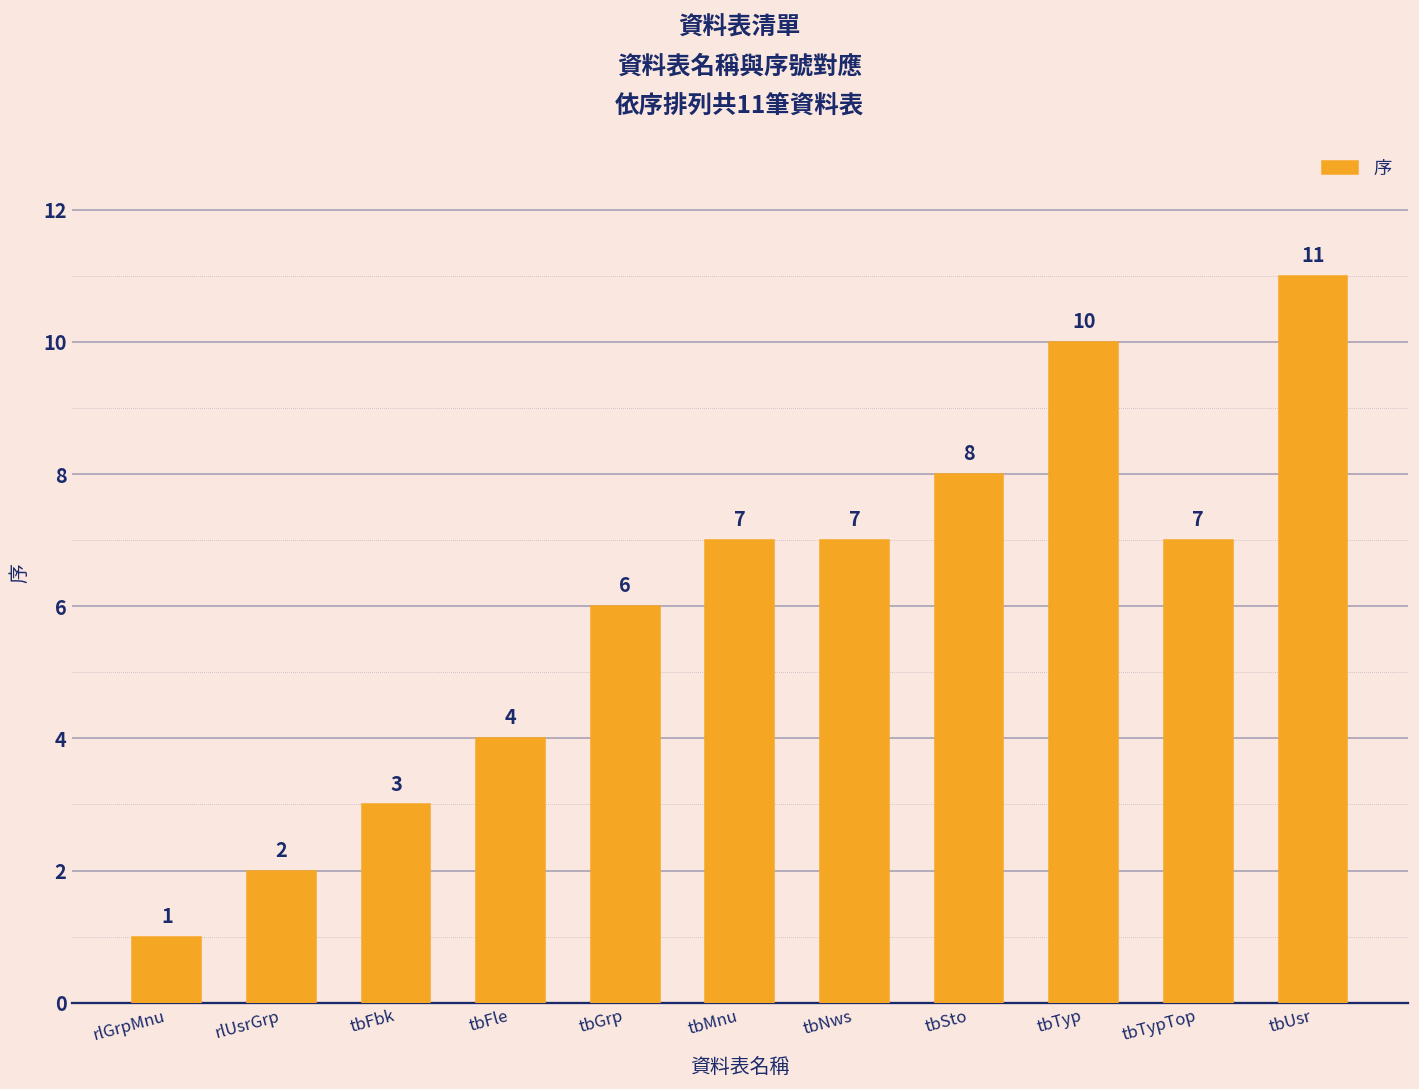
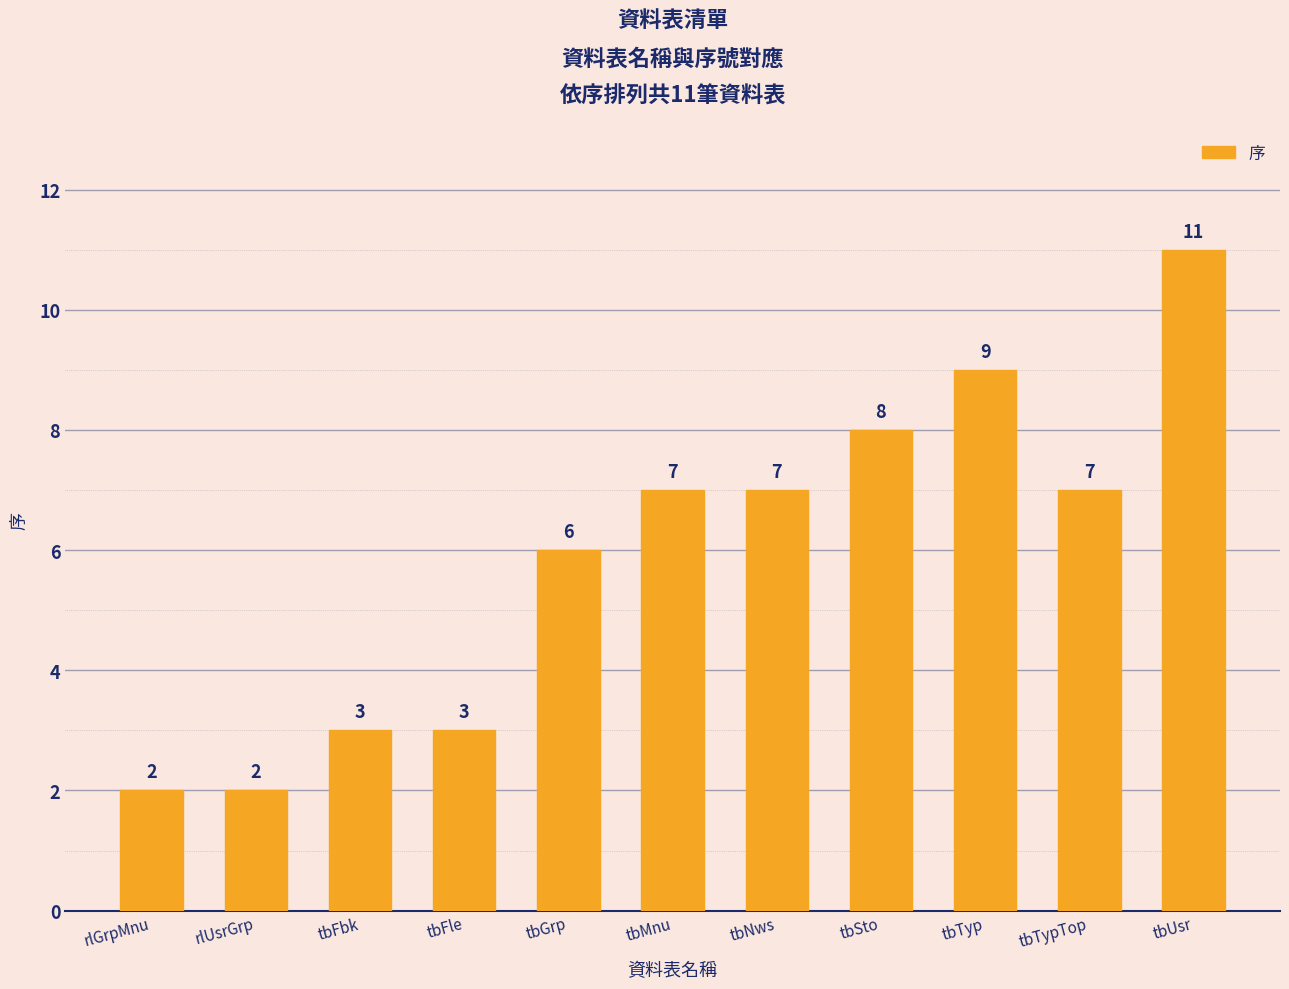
  {
-   "rlGrpMnu": 1,
+   "rlGrpMnu": 2,
    "rlUsrGrp": 2,
    "tbFbk": 3,
-   "tbFle": 4,
+   "tbFle": 3,
    "tbGrp": 6,
    "tbMnu": 7,
    "tbNws": 7,
    "tbSto": 8,
-   "tbTyp": 10,
+   "tbTyp": 9,
    "tbTypTop": 7,
    "tbUsr": 11
  }
